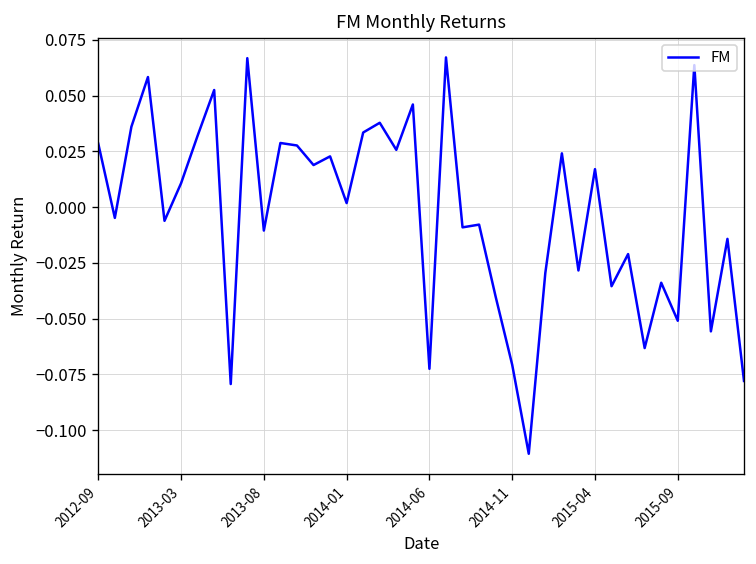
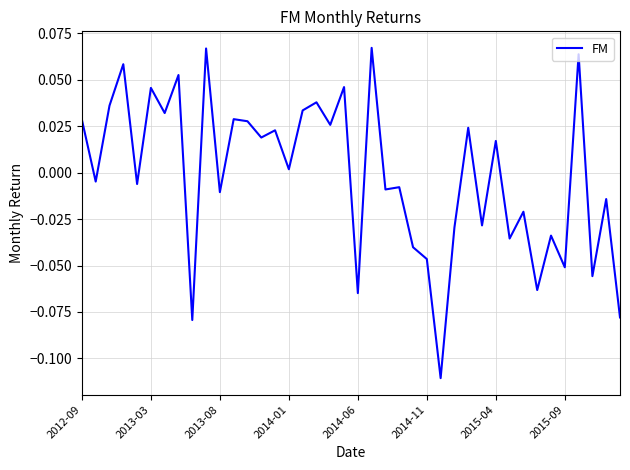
  {
    "2012-09": 0.028,
-   "2013-03": 0.011,
+   "2013-03": 0.046,
    "2013-08": -0.011,
    "2014-01": 0.002,
-   "2014-06": -0.073,
-   "2014-11": -0.071,
+   "2014-06": -0.065,
+   "2014-11": -0.047,
    "2015-04": 0.017,
    "2015-09": -0.051
  }
